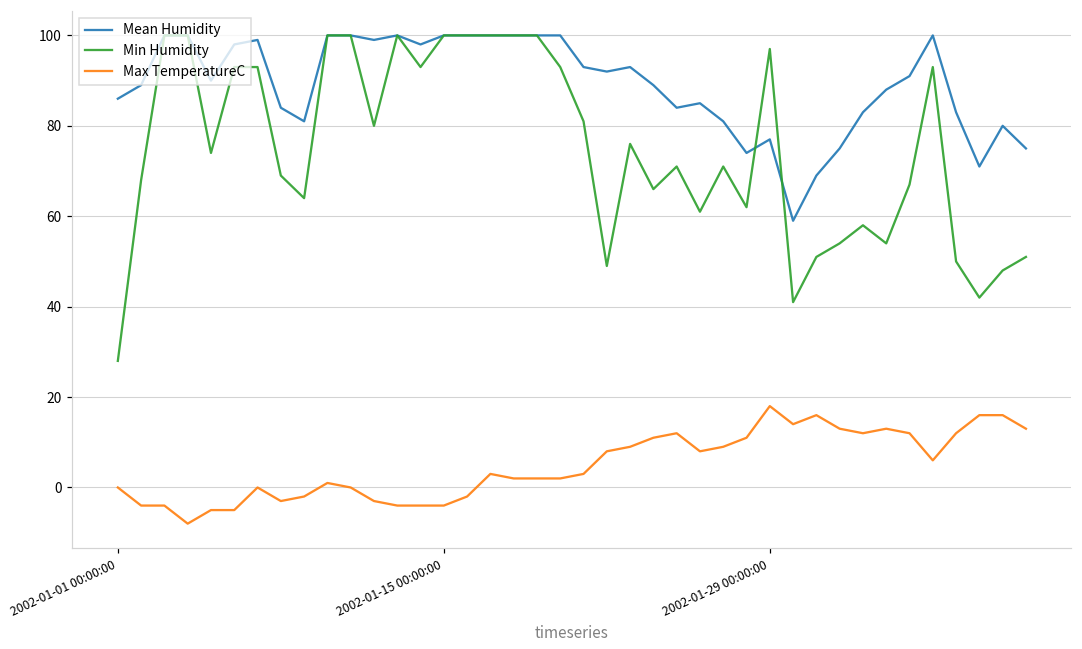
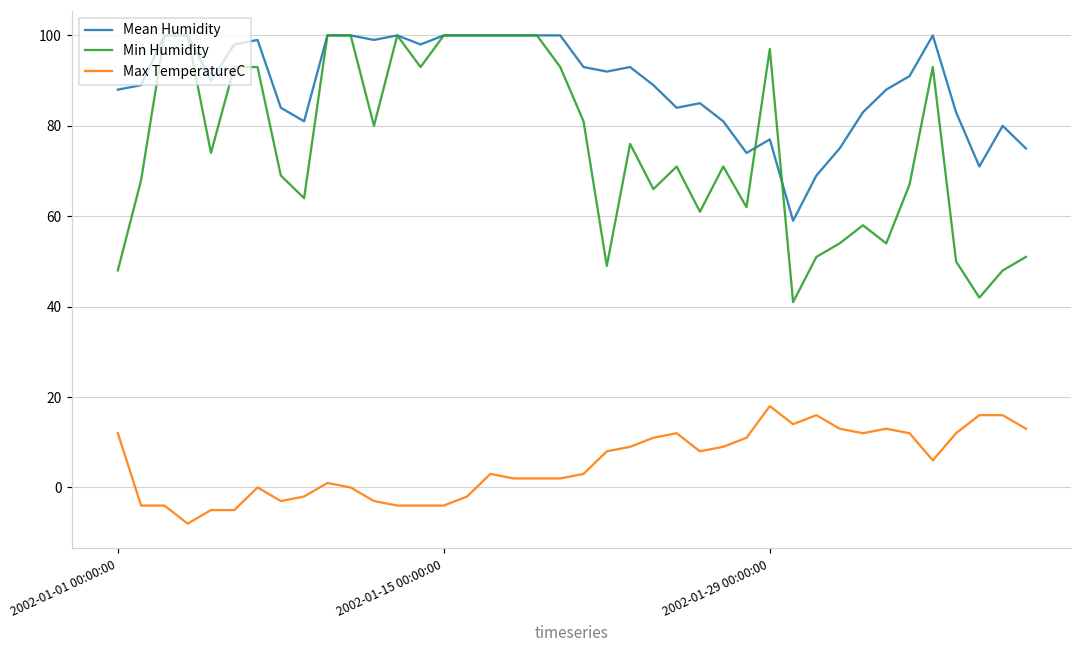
  {
    "Mean Humidity": {
-     "2002-01-01 00:00:00": 86,
+     "2002-01-01 00:00:00": 88,
      "2002-01-29 00:00:00": 77
    },
    "Min Humidity": {
-     "2002-01-01 00:00:00": 28,
+     "2002-01-01 00:00:00": 48,
      "2002-01-29 00:00:00": 97
    },
    "Max TemperatureC": {
-     "2002-01-01 00:00:00": 0,
+     "2002-01-01 00:00:00": 12,
      "2002-01-15 00:00:00": -4,
      "2002-01-29 00:00:00": 18
    }
  }
